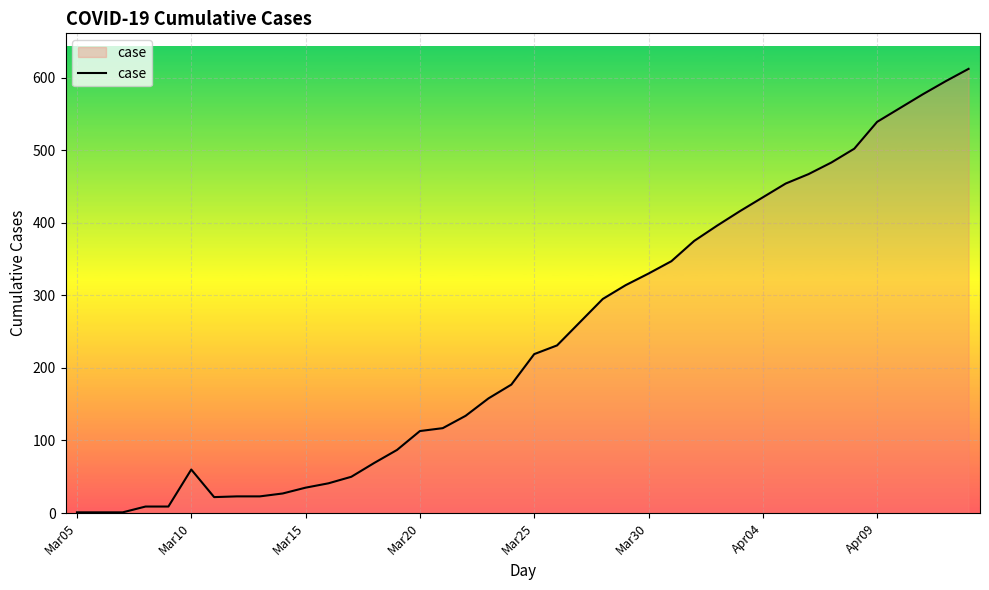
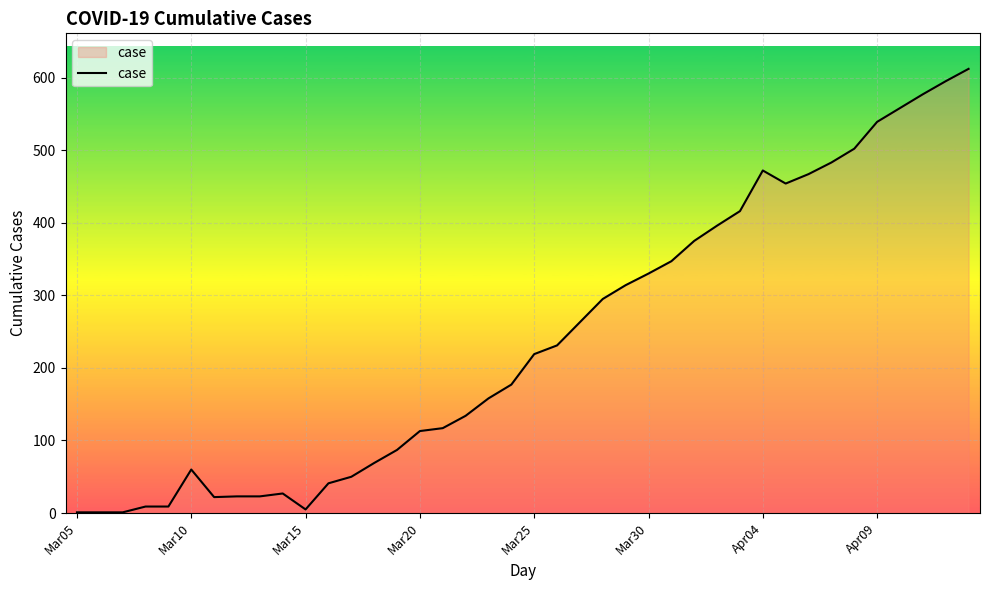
  {
    "Mar05": 0,
    "Mar10": 60,
-   "Mar15": 40,
+   "Mar15": 10,
    "Mar20": 110,
    "Mar25": 220,
    "Mar30": 330,
-   "Apr04": 440,
+   "Apr04": 470,
    "Apr09": 540
  }
